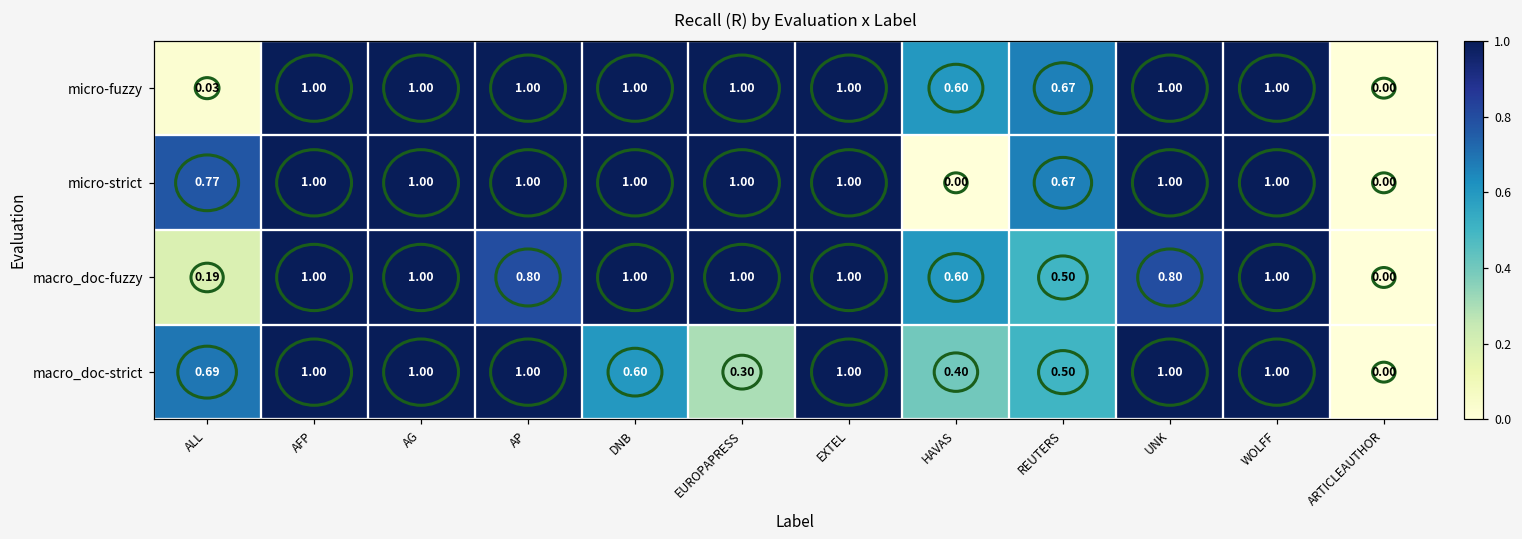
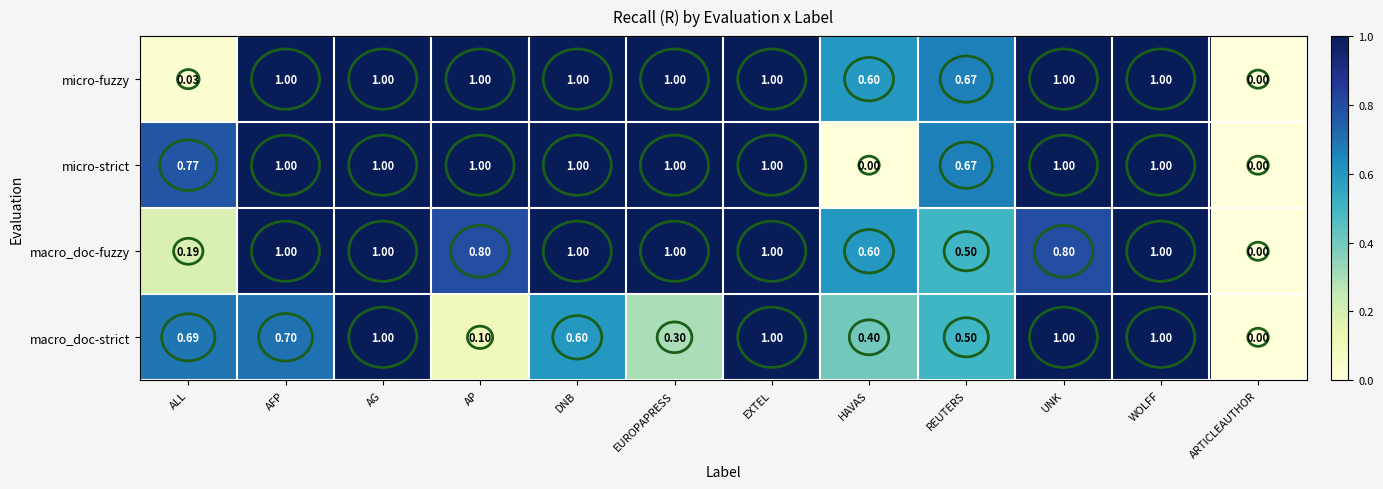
  {
    "micro-fuzzy": {
      "ALL": 0.03,
      "AFP": 1.00,
      "AG": 1.00,
      "AP": 1.00,
      "DNB": 1.00,
      "EUROPAPRESS": 1.00,
      "EXTEL": 1.00,
      "HAVAS": 0.60,
      "REUTERS": 0.67,
      "UNK": 1.00,
      "WOLFF": 1.00,
      "ARTICLEAUTHOR": 0.00
    },
    "micro-strict": {
      "ALL": 0.77,
      "AFP": 1.00,
      "AG": 1.00,
      "AP": 1.00,
      "DNB": 1.00,
      "EUROPAPRESS": 1.00,
      "EXTEL": 1.00,
      "HAVAS": 0.00,
      "REUTERS": 0.67,
      "UNK": 1.00,
      "WOLFF": 1.00,
      "ARTICLEAUTHOR": 0.00
    },
    "macro_doc-fuzzy": {
      "ALL": 0.19,
      "AFP": 1.00,
      "AG": 1.00,
      "AP": 0.80,
      "DNB": 1.00,
      "EUROPAPRESS": 1.00,
      "EXTEL": 1.00,
      "HAVAS": 0.60,
      "REUTERS": 0.50,
      "UNK": 0.80,
      "WOLFF": 1.00,
      "ARTICLEAUTHOR": 0.00
    },
    "macro_doc-strict": {
      "ALL": 0.69,
-     "AFP": 1.00,
+     "AFP": 0.70,
      "AG": 1.00,
-     "AP": 1.00,
+     "AP": 0.10,
      "DNB": 0.60,
      "EUROPAPRESS": 0.30,
      "EXTEL": 1.00,
      "HAVAS": 0.40,
      "REUTERS": 0.50,
      "UNK": 1.00,
      "WOLFF": 1.00,
      "ARTICLEAUTHOR": 0.00
    }
  }
